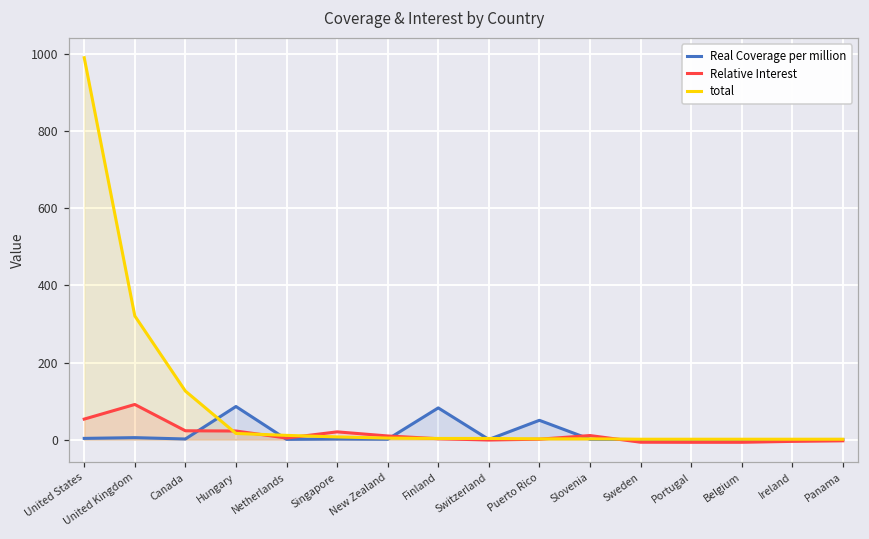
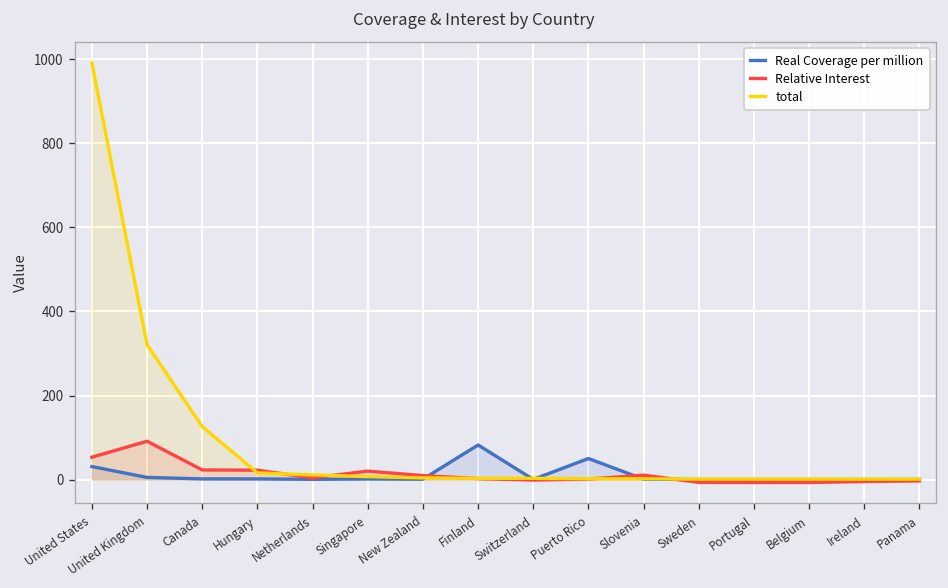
  {
    "Real Coverage per million": {
-     "United States": 0,
+     "United States": 30,
      "United Kingdom": 10,
      "Canada": 0,
-     "Hungary": 90,
+     "Hungary": 0,
      "Finland": 80,
      "Puerto Rico": 50
    },
    "total": {
      "United States": 990,
      "United Kingdom": 320,
      "Canada": 130
    }
  }
